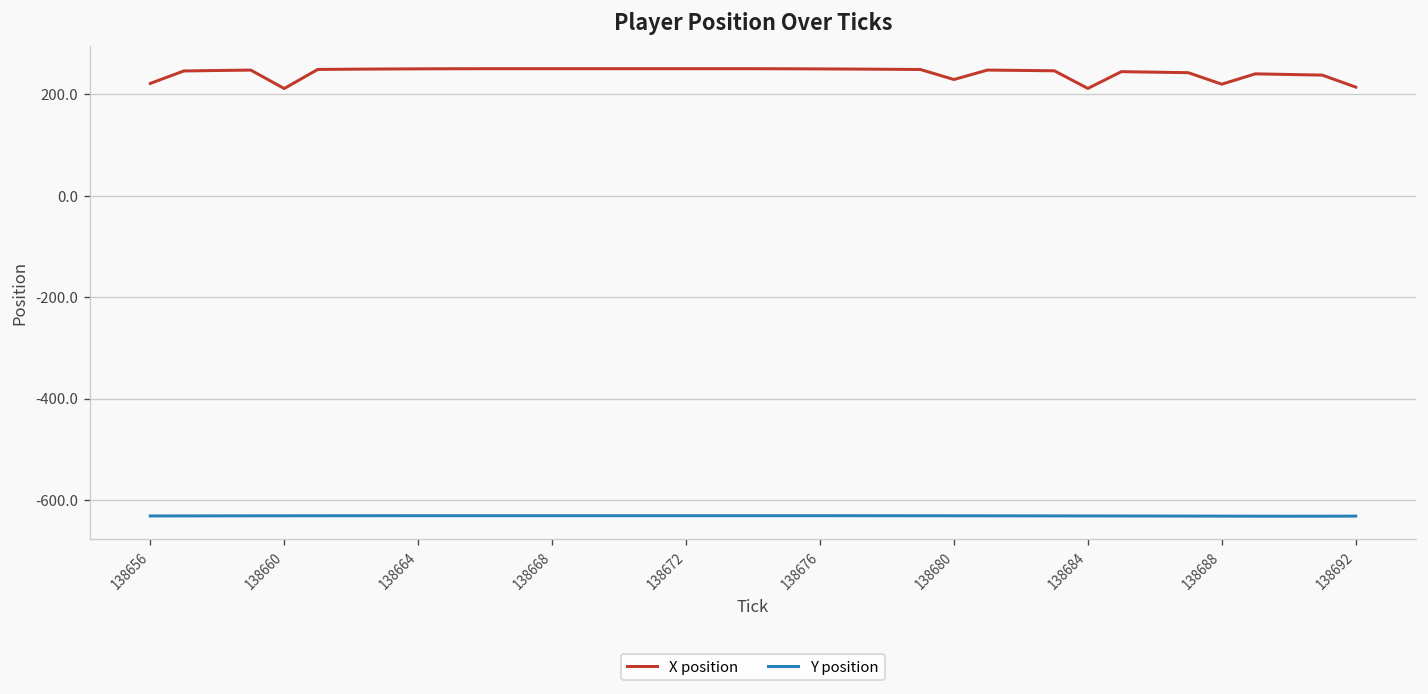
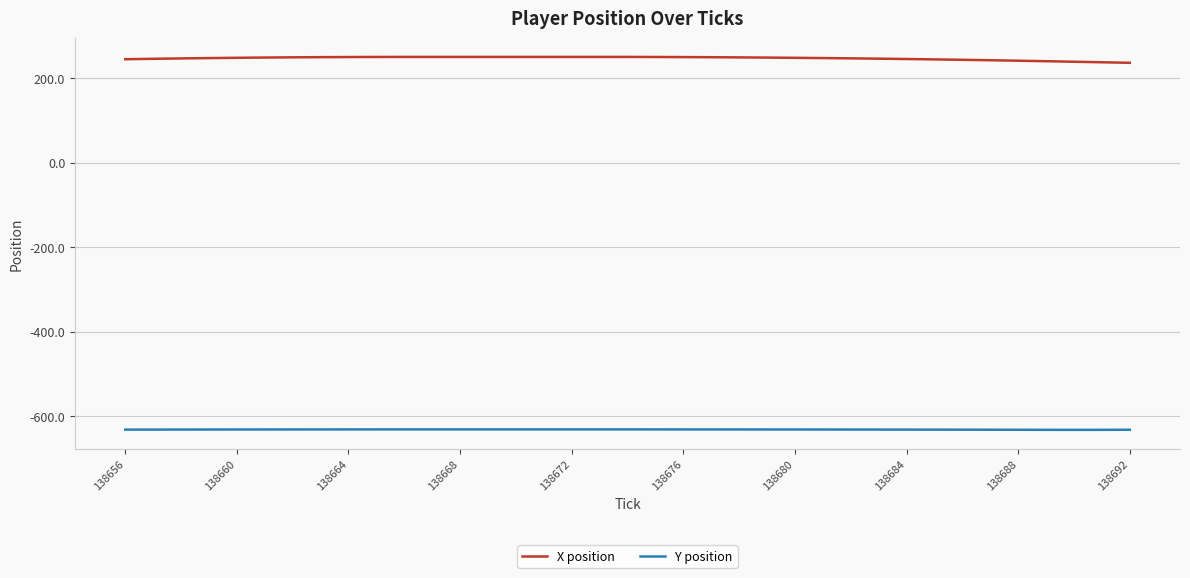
  {
    "X position": {
-     "138656": 220,
-     "138660": 210,
+     "138656": 250,
+     "138660": 250,
      "138664": 250,
      "138668": 250,
      "138672": 250,
      "138676": 250,
-     "138680": 230,
-     "138684": 210,
-     "138688": 220,
-     "138692": 210
+     "138680": 250,
+     "138684": 250,
+     "138688": 240,
+     "138692": 240
    },
    "Y position": {
      "138656": -630,
      "138660": -630,
      "138664": -630,
      "138668": -630,
      "138672": -630,
      "138676": -630,
      "138680": -630,
      "138684": -630,
      "138688": -630,
      "138692": -630
    }
  }
